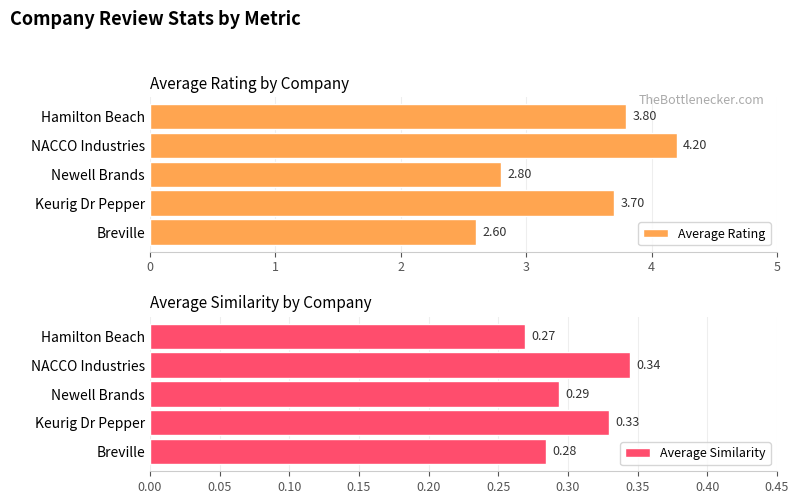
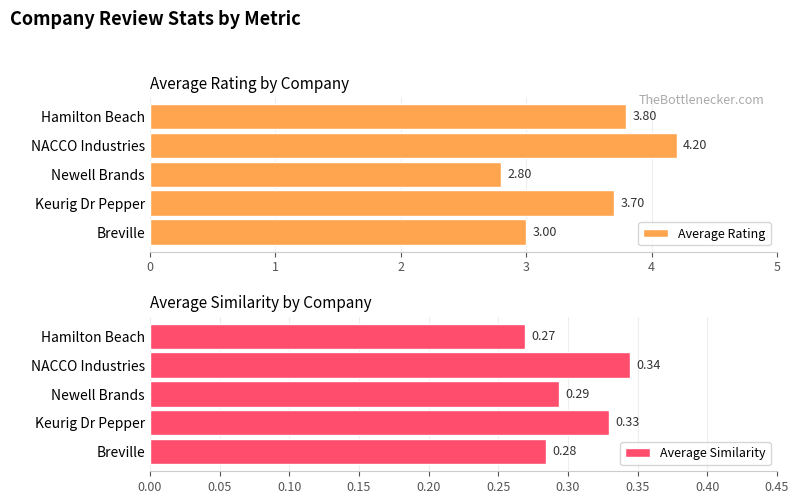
  {
    "Average Rating by Company": {
      "Hamilton Beach": 3.80,
      "NACCO Industries": 4.20,
      "Newell Brands": 2.80,
      "Keurig Dr Pepper": 3.70,
-     "Breville": 2.60
+     "Breville": 3.00
    },
    "Average Similarity by Company": {
      "Hamilton Beach": 0.27,
      "NACCO Industries": 0.34,
      "Newell Brands": 0.29,
      "Keurig Dr Pepper": 0.33,
      "Breville": 0.28
    }
  }
